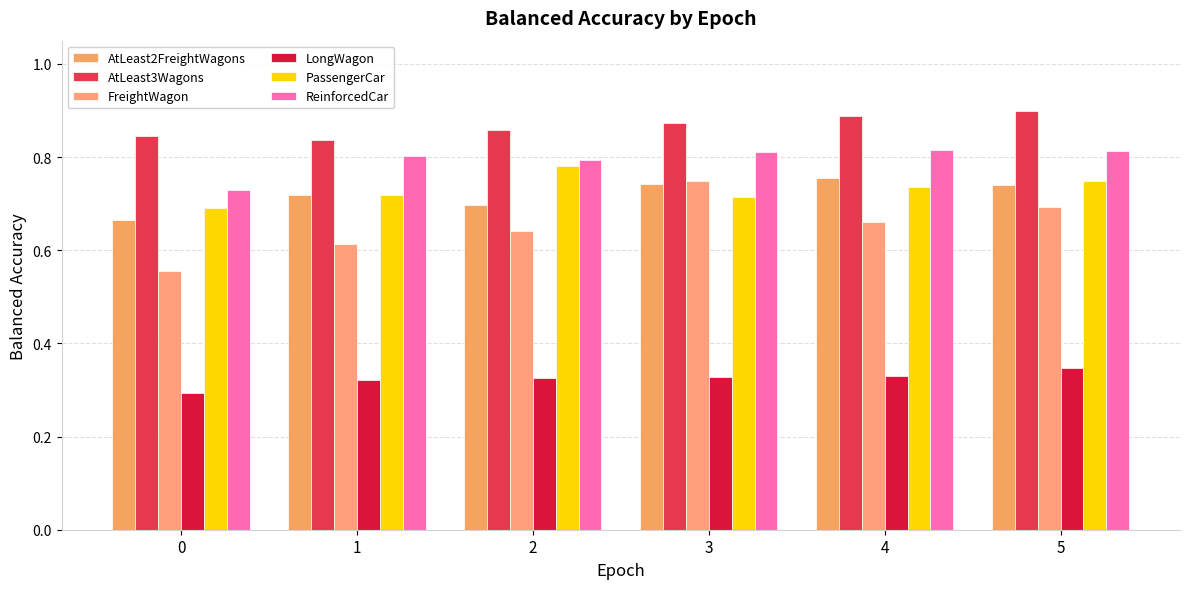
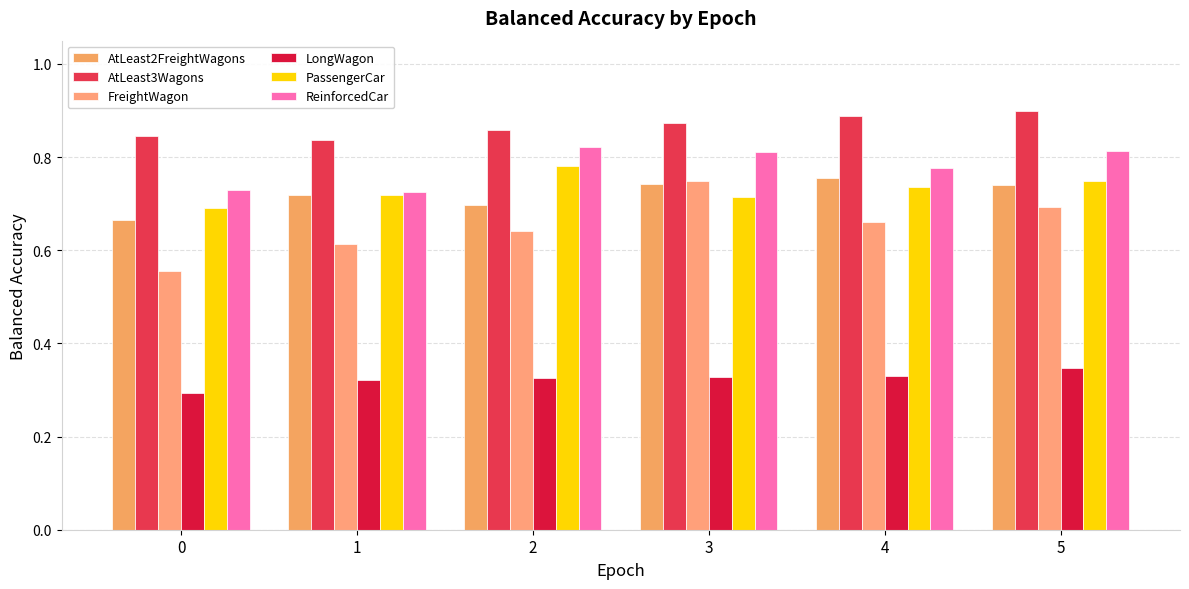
  {
    "PassengerCar": {
      "0": 0.69,
      "1": 0.72,
      "2": 0.78,
      "3": 0.71,
      "4": 0.74,
      "5": 0.75
    },
    "ReinforcedCar": {
      "0": 0.73,
-     "1": 0.80,
-     "2": 0.79,
+     "1": 0.72,
+     "2": 0.82,
      "3": 0.81,
-     "4": 0.82,
+     "4": 0.78,
      "5": 0.81
    }
  }
